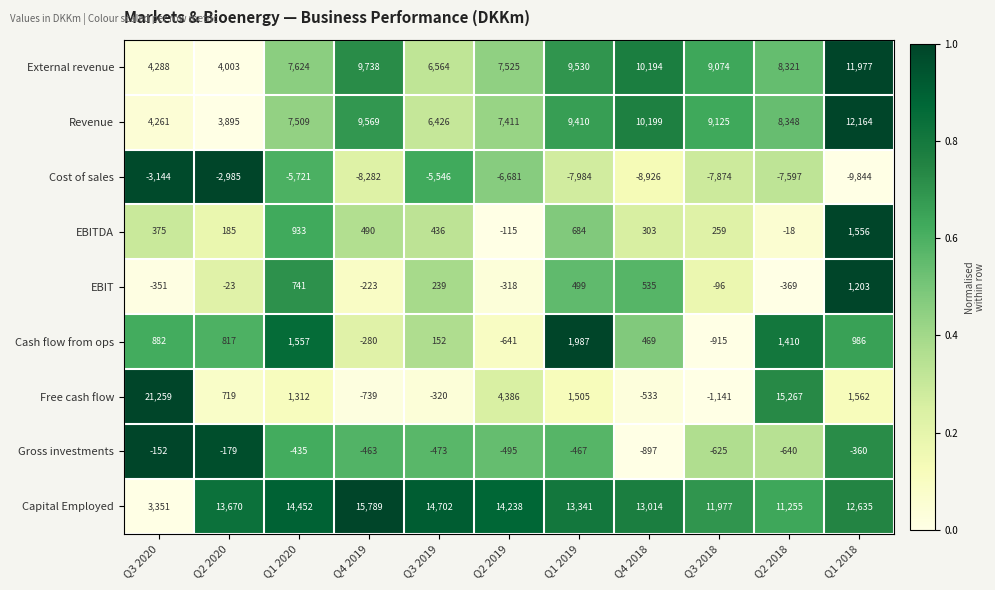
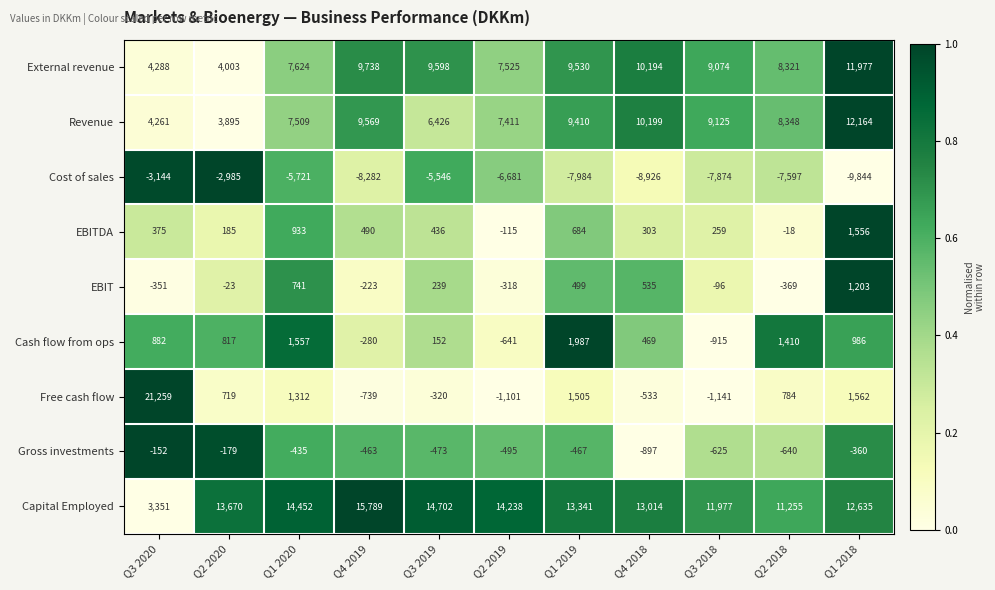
  {
    "External revenue": {
      "Q3 2020": "4,288",
      "Q2 2020": "4,003",
      "Q1 2020": "7,624",
      "Q4 2019": "9,738",
-     "Q3 2019": "6,564",
+     "Q3 2019": "9,598",
      "Q2 2019": "7,525",
      "Q1 2019": "9,530",
      "Q4 2018": "10,194",
      "Q3 2018": "9,074",
      "Q2 2018": "8,321",
      "Q1 2018": "11,977"
    },
    "Revenue": {
      "Q3 2020": "4,261",
      "Q2 2020": "3,895",
      "Q1 2020": "7,509",
      "Q4 2019": "9,569",
      "Q3 2019": "6,426",
      "Q2 2019": "7,411",
      "Q1 2019": "9,410",
      "Q4 2018": "10,199",
      "Q3 2018": "9,125",
      "Q2 2018": "8,348",
      "Q1 2018": "12,164"
    },
    "Cost of sales": {
      "Q3 2020": "-3,144",
      "Q2 2020": "-2,985",
      "Q1 2020": "-5,721",
      "Q4 2019": "-8,282",
      "Q3 2019": "-5,546",
      "Q2 2019": "-6,681",
      "Q1 2019": "-7,984",
      "Q4 2018": "-8,926",
      "Q3 2018": "-7,874",
      "Q2 2018": "-7,597",
      "Q1 2018": "-9,844"
    },
    "EBITDA": {
      "Q3 2020": "375",
      "Q2 2020": "185",
      "Q1 2020": "933",
      "Q4 2019": "490",
      "Q3 2019": "436",
      "Q2 2019": "-115",
      "Q1 2019": "684",
      "Q4 2018": "303",
      "Q3 2018": "259",
      "Q2 2018": "-18",
      "Q1 2018": "1,556"
    },
    "EBIT": {
      "Q3 2020": "-351",
      "Q2 2020": "-23",
      "Q1 2020": "741",
      "Q4 2019": "-223",
      "Q3 2019": "239",
      "Q2 2019": "-318",
      "Q1 2019": "499",
      "Q4 2018": "535",
      "Q3 2018": "-96",
      "Q2 2018": "-369",
      "Q1 2018": "1,203"
    },
    "Cash flow from ops": {
      "Q3 2020": "882",
      "Q2 2020": "817",
      "Q1 2020": "1,557",
      "Q4 2019": "-280",
      "Q3 2019": "152",
      "Q2 2019": "-641",
      "Q1 2019": "1,987",
      "Q4 2018": "469",
      "Q3 2018": "-915",
      "Q2 2018": "1,410",
      "Q1 2018": "986"
    },
    "Free cash flow": {
      "Q3 2020": "21,259",
      "Q2 2020": "719",
      "Q1 2020": "1,312",
      "Q4 2019": "-739",
      "Q3 2019": "-320",
-     "Q2 2019": "4,386",
+     "Q2 2019": "-1,101",
      "Q1 2019": "1,505",
      "Q4 2018": "-533",
      "Q3 2018": "-1,141",
-     "Q2 2018": "15,267",
+     "Q2 2018": "784",
      "Q1 2018": "1,562"
    },
    "Gross investments": {
      "Q3 2020": "-152",
      "Q2 2020": "-179",
      "Q1 2020": "-435",
      "Q4 2019": "-463",
      "Q3 2019": "-473",
      "Q2 2019": "-495",
      "Q1 2019": "-467",
      "Q4 2018": "-897",
      "Q3 2018": "-625",
      "Q2 2018": "-640",
      "Q1 2018": "-360"
    },
    "Capital Employed": {
      "Q3 2020": "3,351",
      "Q2 2020": "13,670",
      "Q1 2020": "14,452",
      "Q4 2019": "15,789",
      "Q3 2019": "14,702",
      "Q2 2019": "14,238",
      "Q1 2019": "13,341",
      "Q4 2018": "13,014",
      "Q3 2018": "11,977",
      "Q2 2018": "11,255",
      "Q1 2018": "12,635"
    }
  }
